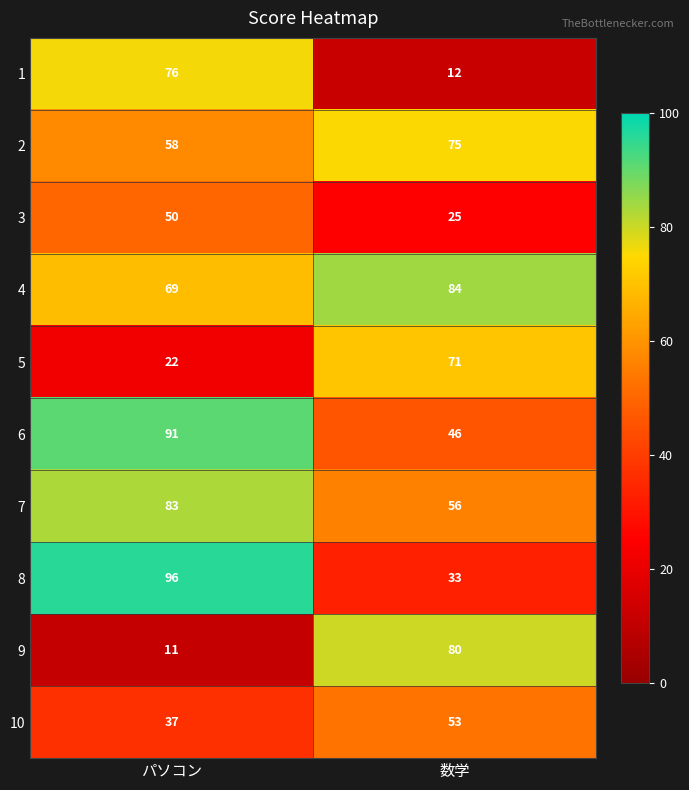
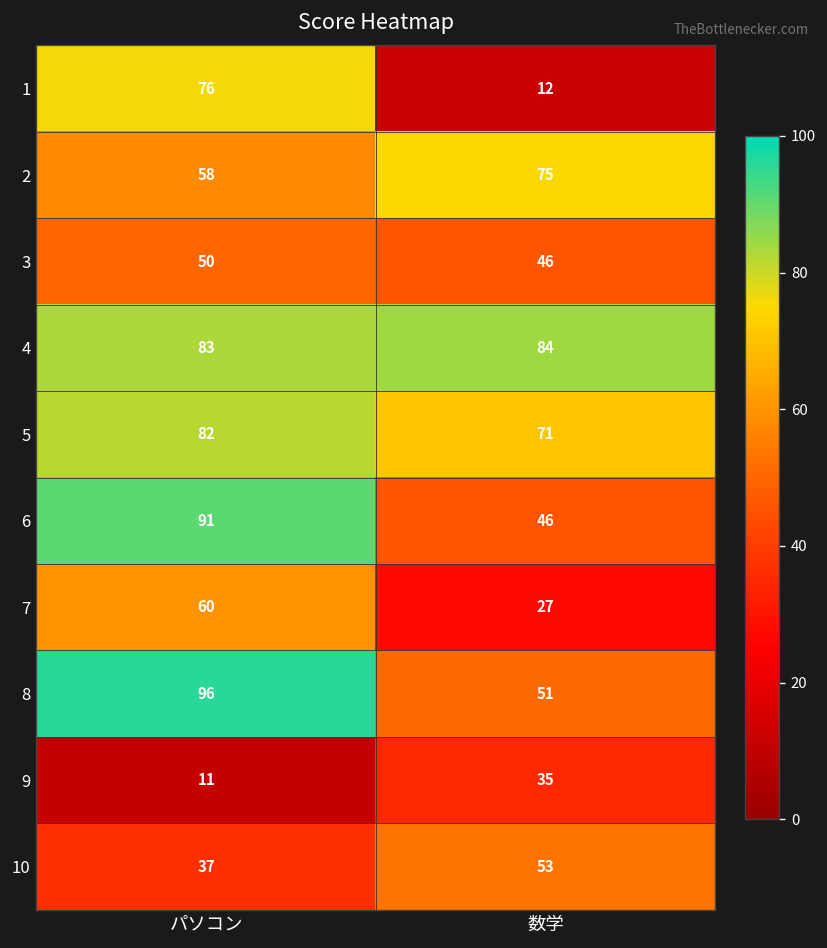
  {
    "1": {
      "パソコン": 76,
      "数学": 12
    },
    "2": {
      "パソコン": 58,
      "数学": 75
    },
    "3": {
      "パソコン": 50,
-     "数学": 25
+     "数学": 46
    },
    "4": {
-     "パソコン": 69,
+     "パソコン": 83,
      "数学": 84
    },
    "5": {
-     "パソコン": 22,
+     "パソコン": 82,
      "数学": 71
    },
    "6": {
      "パソコン": 91,
      "数学": 46
    },
    "7": {
-     "パソコン": 83,
-     "数学": 56
+     "パソコン": 60,
+     "数学": 27
    },
    "8": {
      "パソコン": 96,
-     "数学": 33
+     "数学": 51
    },
    "9": {
      "パソコン": 11,
-     "数学": 80
+     "数学": 35
    },
    "10": {
      "パソコン": 37,
      "数学": 53
    }
  }
